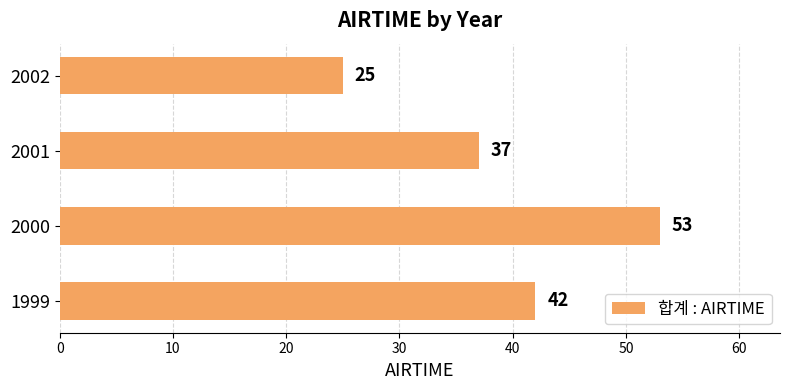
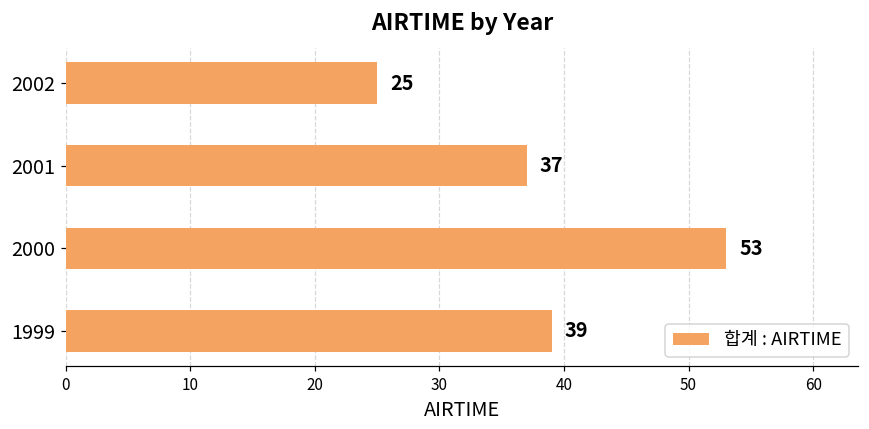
  {
    "2002": 25,
    "2001": 37,
    "2000": 53,
-   "1999": 42
+   "1999": 39
  }
